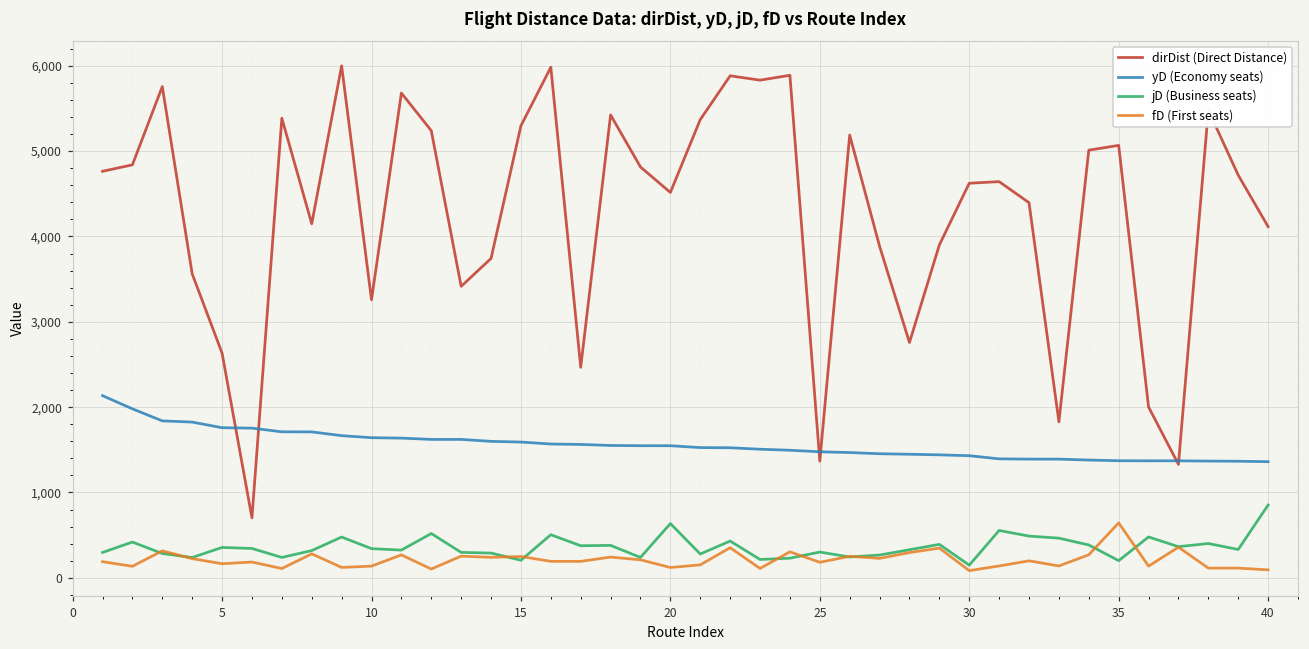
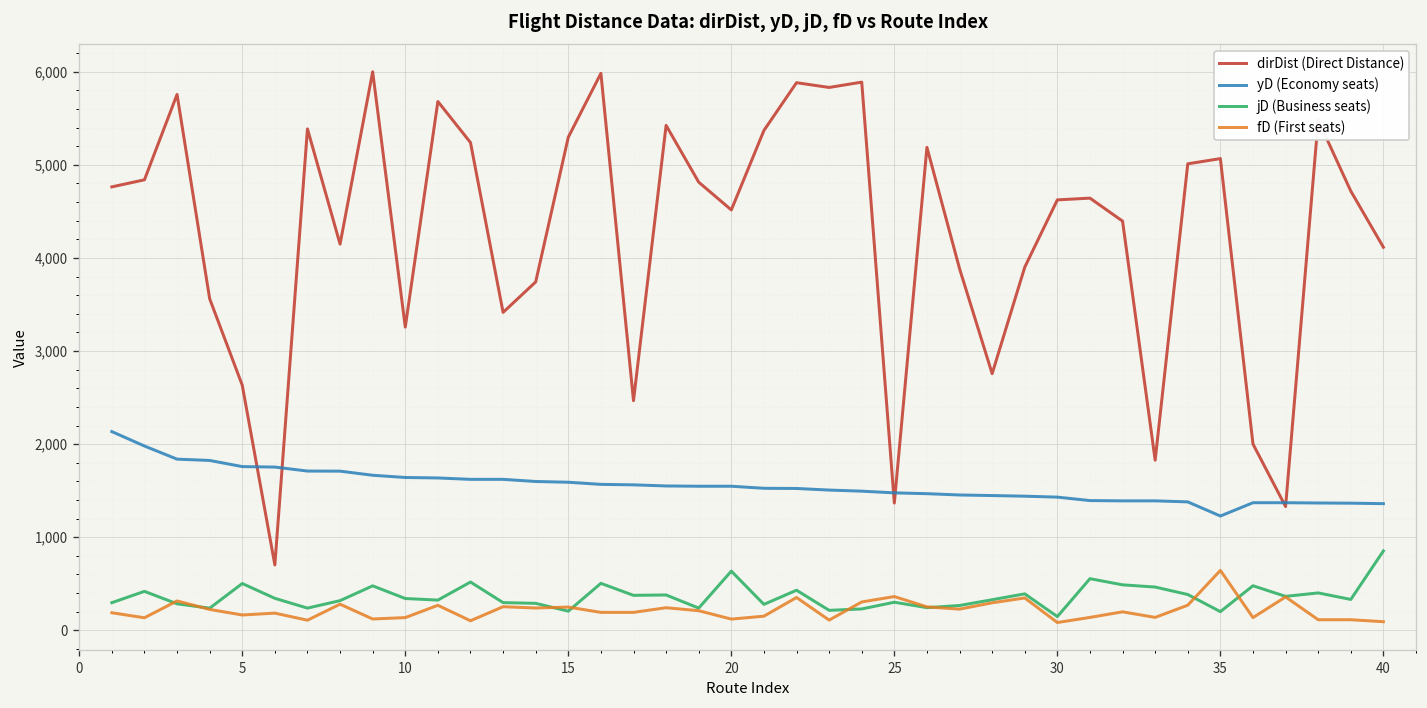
  {
    "dirDist (Direct Distance)": {
      "5": "2,600",
      "10": "3,300",
      "15": "5,300",
      "20": "4,500",
      "25": "1,400",
      "30": "4,600",
      "35": "5,100",
      "40": "4,100"
    },
    "yD (Economy seats)": {
      "5": "1,800",
      "10": "1,600",
      "15": "1,600",
      "20": "1,500",
      "25": "1,500",
      "30": "1,400",
-     "35": "1,400",
+     "35": "1,200",
      "40": "1,400"
    },
    "jD (Business seats)": {
-     "5": "400",
+     "5": "500",
      "10": "300",
      "15": "200",
      "20": "600",
      "25": "300",
      "30": "100",
      "35": "200",
      "40": "900"
    },
    "fD (First seats)": {
      "5": "200",
      "10": "100",
      "15": "300",
      "20": "100",
-     "25": "200",
+     "25": "400",
      "30": "100",
      "35": "600",
      "40": "100"
    }
  }
